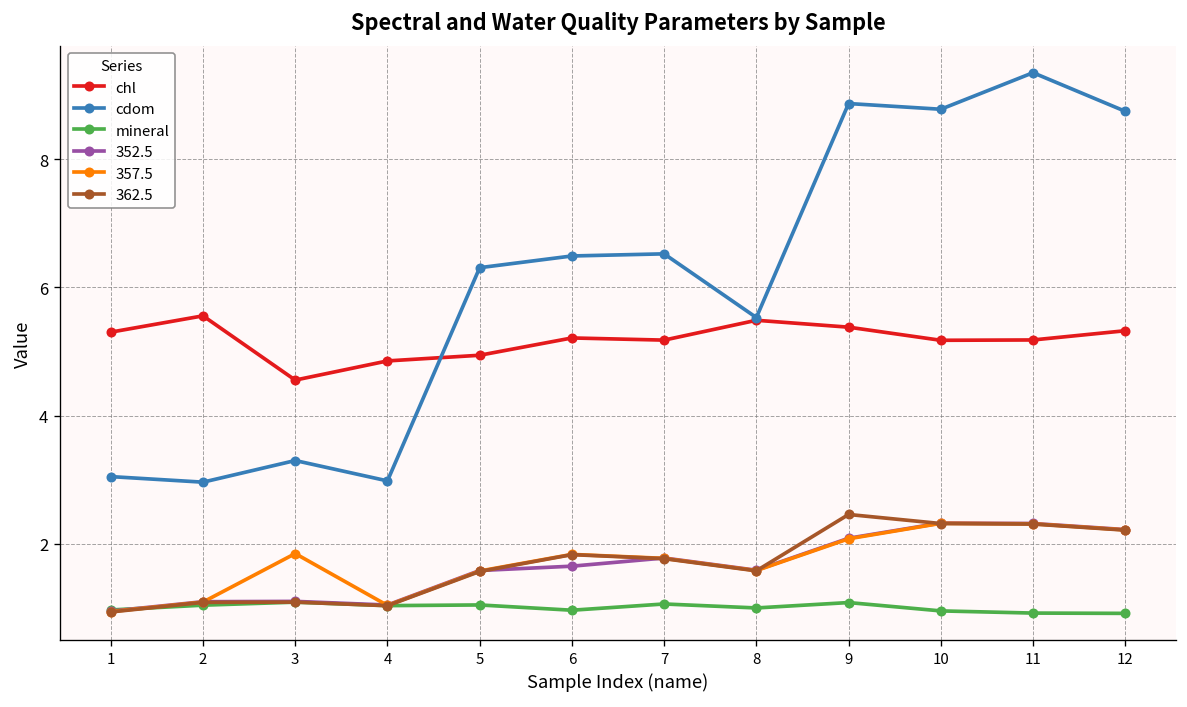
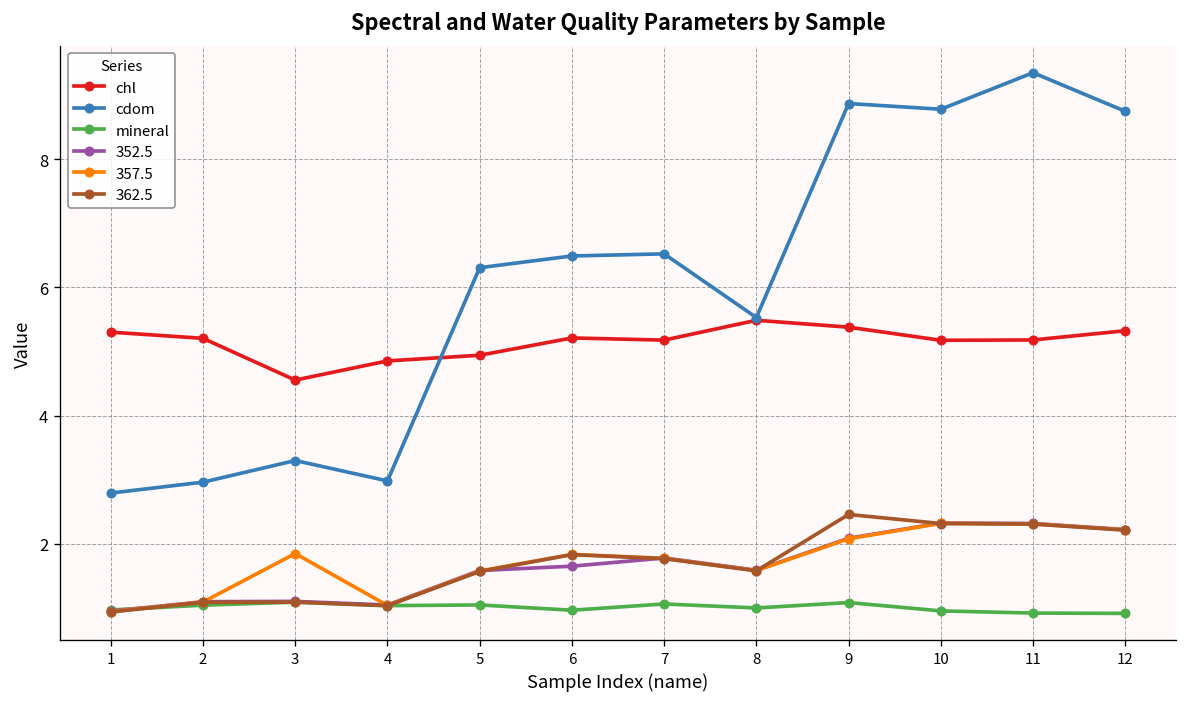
  {
    "chl": {
      "1": 5.3,
-     "2": 5.6,
+     "2": 5.2,
      "3": 4.6,
      "4": 4.9,
      "5": 4.9,
      "6": 5.2,
      "7": 5.2,
      "9": 5.4,
      "10": 5.2,
      "11": 5.2,
      "12": 5.3
    },
    "cdom": {
-     "1": 3.0,
+     "1": 2.8,
      "2": 3.0,
      "3": 3.3,
      "4": 3.0,
      "5": 6.3,
      "6": 6.5,
      "7": 6.5,
      "9": 8.9,
      "10": 8.8,
      "11": 9.4,
      "12": 8.7
    },
    "mineral": {
      "5": 1.0,
      "6": 1.0,
      "7": 1.1,
      "8": 1.0,
      "9": 1.1,
      "10": 1.0,
      "11": 0.9,
      "12": 0.9
    },
    "352.5": {
      "6": 1.6
    },
    "357.5": {
      "3": 1.8
    },
    "362.5": {
      "9": 2.5
    }
  }
